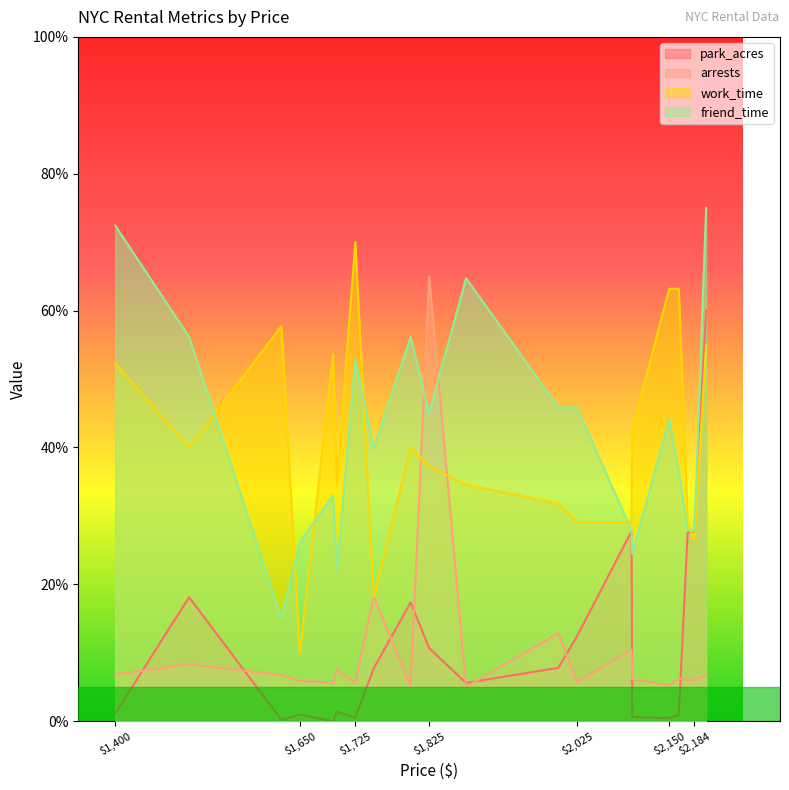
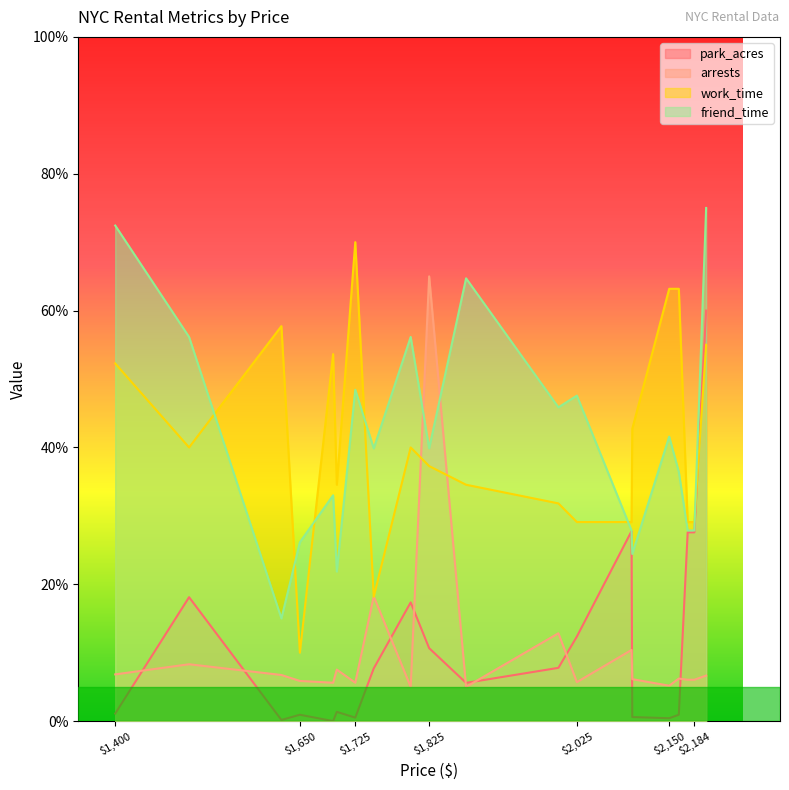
  {
    "work_time": {
      "$1,400": "52%",
      "$1,650": "10%",
      "$1,725": "70%",
      "$1,825": "37%",
      "$2,025": "29%",
      "$2,150": "63%",
-     "$2,184": "26%"
+     "$2,184": "29%"
    },
    "friend_time": {
      "$1,400": "72%",
      "$1,650": "26%",
-     "$1,725": "53%",
-     "$1,825": "45%",
-     "$2,025": "46%",
-     "$2,150": "44%"
+     "$1,725": "48%",
+     "$1,825": "40%",
+     "$2,025": "48%",
+     "$2,150": "42%"
    }
  }
